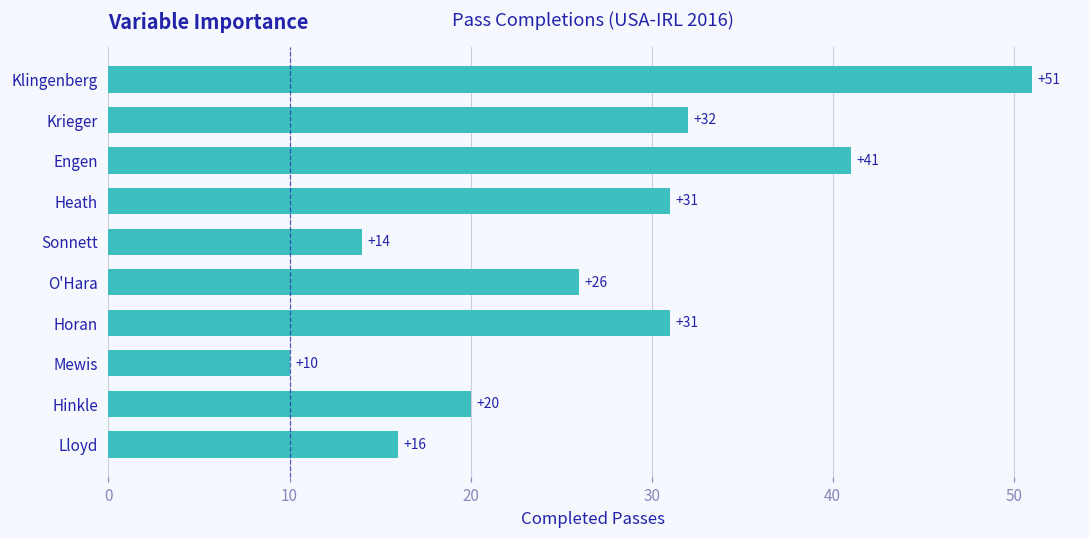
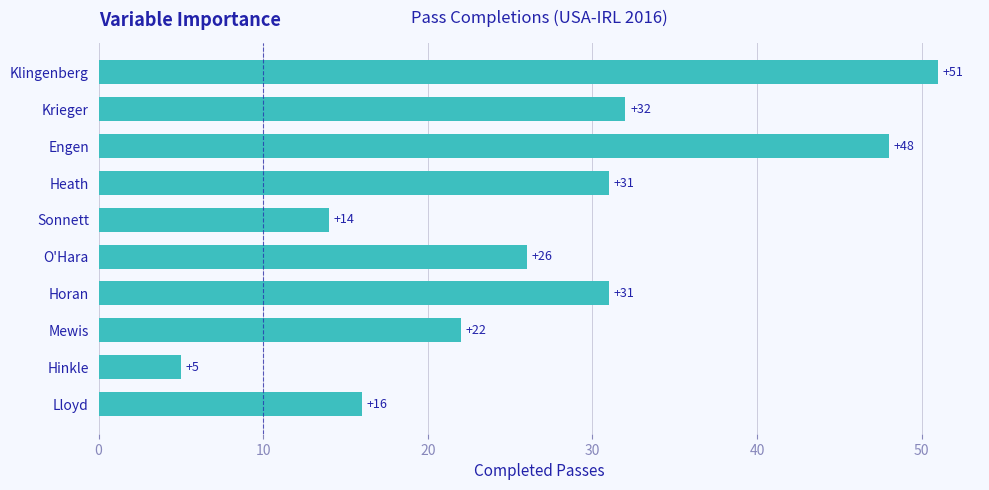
  {
    "Klingenberg": "+51",
    "Krieger": "+32",
-   "Engen": "+41",
+   "Engen": "+48",
    "Heath": "+31",
    "Sonnett": "+14",
    "O'Hara": "+26",
    "Horan": "+31",
-   "Mewis": "+10",
-   "Hinkle": "+20",
+   "Mewis": "+22",
+   "Hinkle": "+5",
    "Lloyd": "+16"
  }
